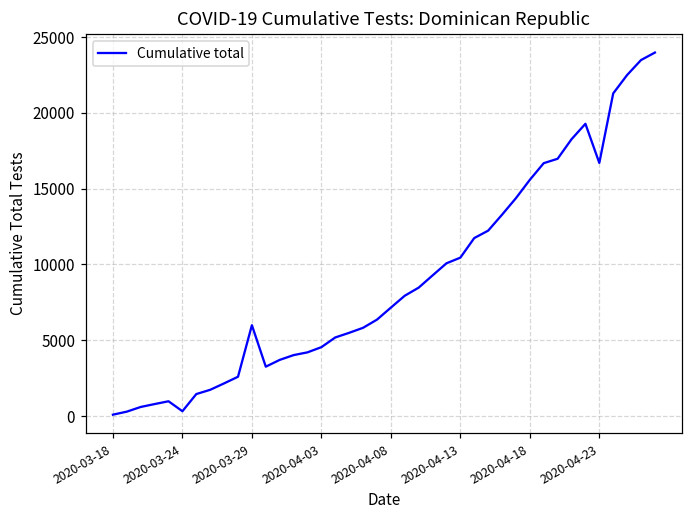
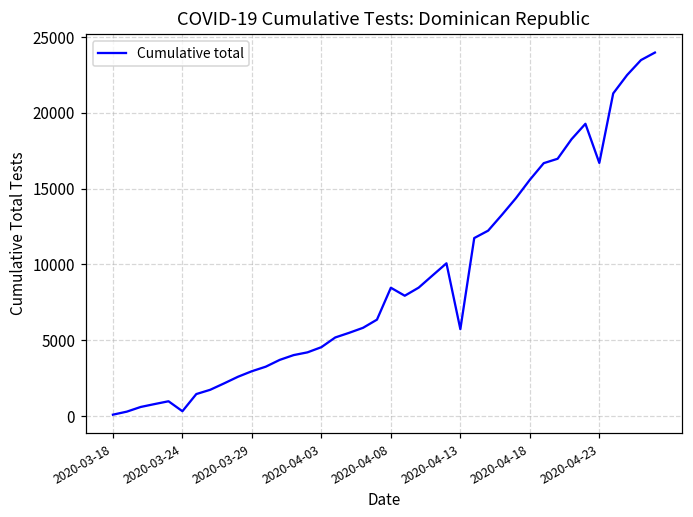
  {
    "2020-03-18": 100,
    "2020-03-24": 300,
-   "2020-03-29": 6000,
+   "2020-03-29": 3000,
    "2020-04-03": 4500,
-   "2020-04-08": 7200,
-   "2020-04-13": 10400,
+   "2020-04-08": 8500,
+   "2020-04-13": 5700,
    "2020-04-18": 15600,
    "2020-04-23": 16700
  }
